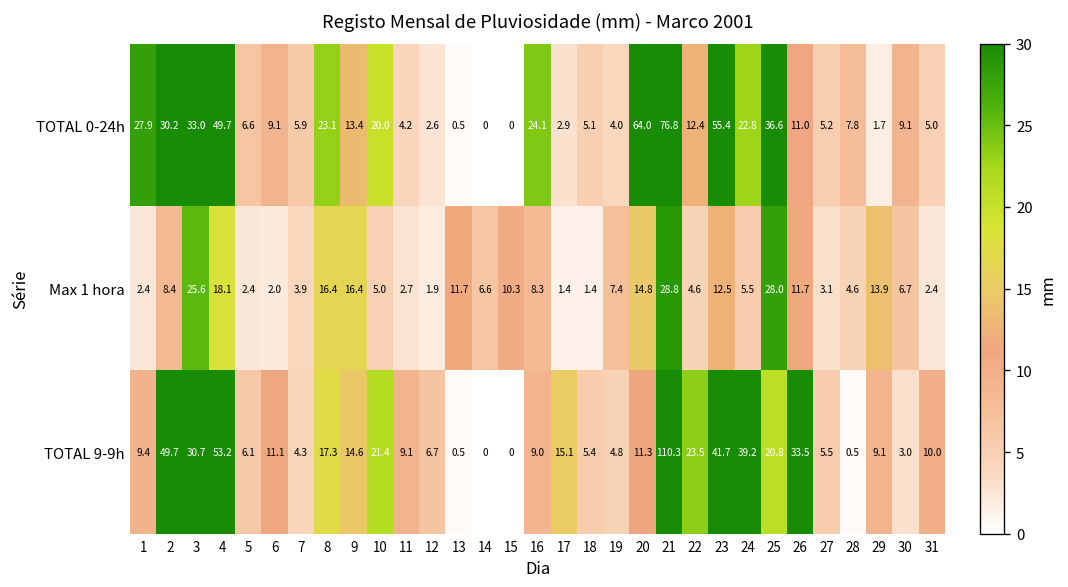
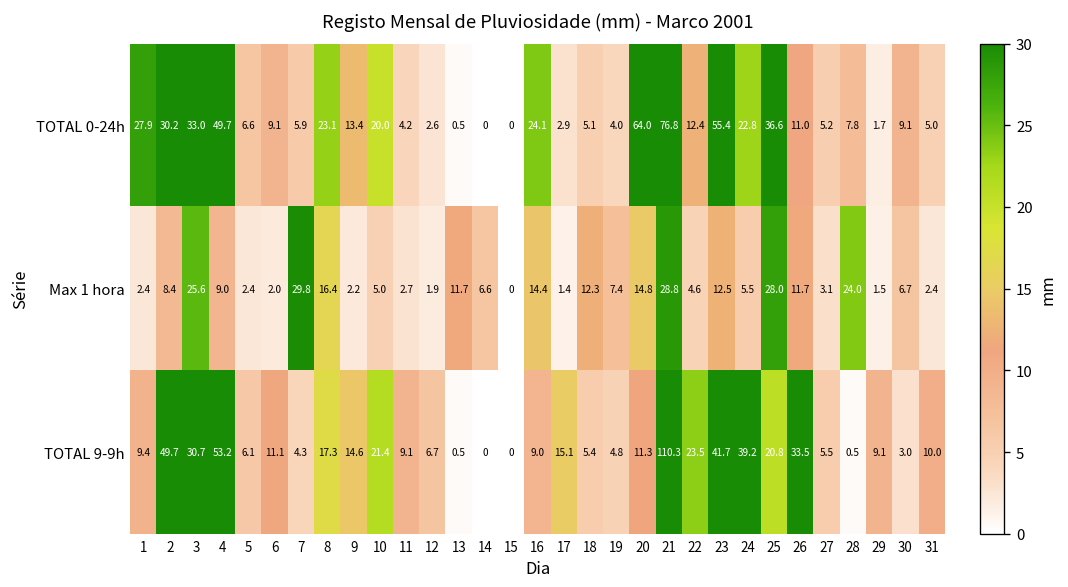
  {
    "TOTAL 0-24h": {
      "1": 27.9,
      "2": 30.2,
      "3": 33.0,
      "4": 49.7,
      "5": 6.6,
      "6": 9.1,
      "7": 5.9,
      "8": 23.1,
      "9": 13.4,
      "10": 20.0,
      "11": 4.2,
      "12": 2.6,
      "13": 0.5,
      "14": 0,
      "15": 0,
      "16": 24.1,
      "17": 2.9,
      "18": 5.1,
      "19": 4.0,
      "20": 64.0,
      "21": 76.8,
      "22": 12.4,
      "23": 55.4,
      "24": 22.8,
      "25": 36.6,
      "26": 11.0,
      "27": 5.2,
      "28": 7.8,
      "29": 1.7,
      "30": 9.1,
      "31": 5.0
    },
    "Max 1 hora": {
      "1": 2.4,
      "2": 8.4,
      "3": 25.6,
-     "4": 18.1,
+     "4": 9.0,
      "5": 2.4,
      "6": 2.0,
-     "7": 3.9,
+     "7": 29.8,
      "8": 16.4,
-     "9": 16.4,
+     "9": 2.2,
      "10": 5.0,
      "11": 2.7,
      "12": 1.9,
      "13": 11.7,
      "14": 6.6,
-     "15": 10.3,
-     "16": 8.3,
+     "15": 0,
+     "16": 14.4,
      "17": 1.4,
-     "18": 1.4,
+     "18": 12.3,
      "19": 7.4,
      "20": 14.8,
      "21": 28.8,
      "22": 4.6,
      "23": 12.5,
      "24": 5.5,
      "25": 28.0,
      "26": 11.7,
      "27": 3.1,
-     "28": 4.6,
-     "29": 13.9,
+     "28": 24.0,
+     "29": 1.5,
      "30": 6.7,
      "31": 2.4
    },
    "TOTAL 9-9h": {
      "1": 9.4,
      "2": 49.7,
      "3": 30.7,
      "4": 53.2,
      "5": 6.1,
      "6": 11.1,
      "7": 4.3,
      "8": 17.3,
      "9": 14.6,
      "10": 21.4,
      "11": 9.1,
      "12": 6.7,
      "13": 0.5,
      "14": 0,
      "15": 0,
      "16": 9.0,
      "17": 15.1,
      "18": 5.4,
      "19": 4.8,
      "20": 11.3,
      "21": 110.3,
      "22": 23.5,
      "23": 41.7,
      "24": 39.2,
      "25": 20.8,
      "26": 33.5,
      "27": 5.5,
      "28": 0.5,
      "29": 9.1,
      "30": 3.0,
      "31": 10.0
    }
  }
